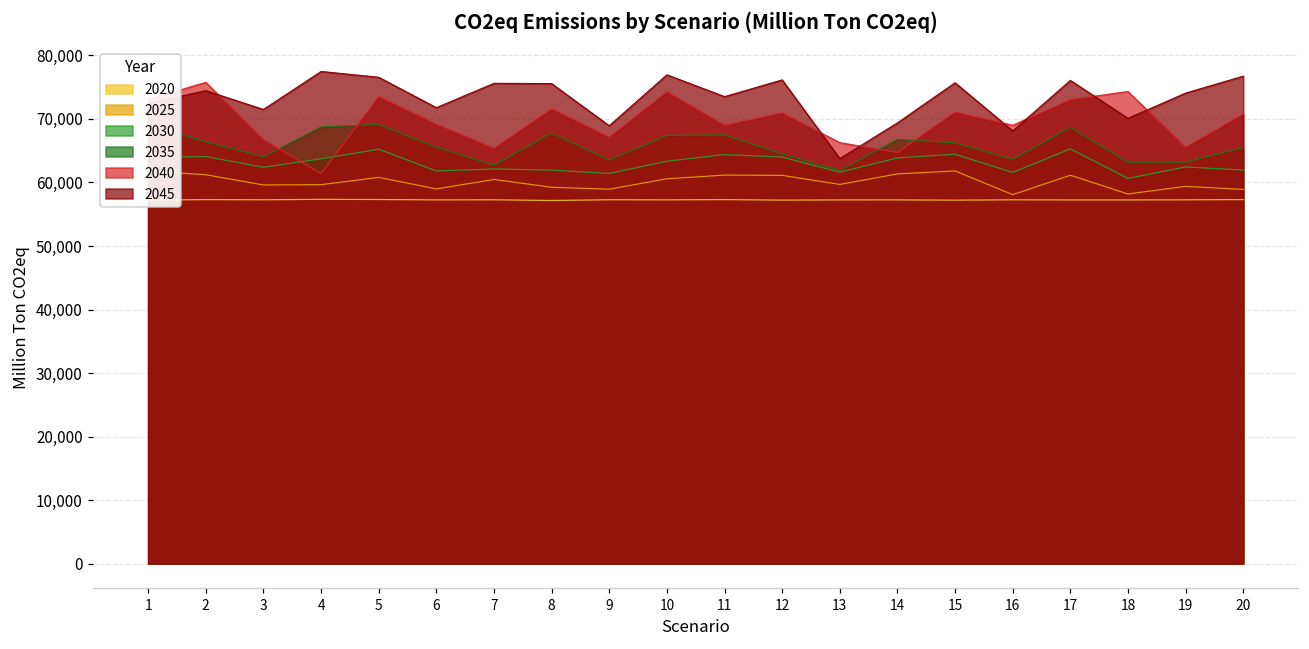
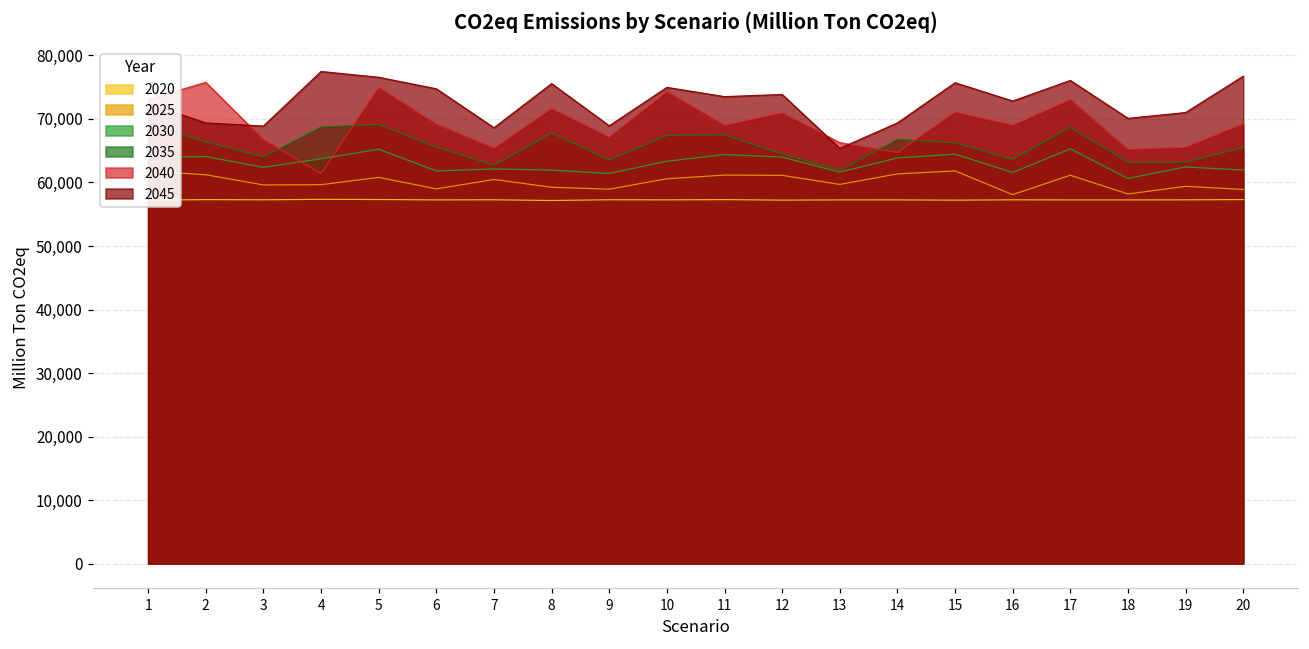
  {
    "2040": {
      "2": "76,000",
      "3": "67,000",
      "4": "61,000",
-     "5": "74,000",
+     "5": "75,000",
      "6": "69,000",
      "7": "65,000",
      "8": "72,000",
      "9": "67,000",
      "10": "74,000",
      "11": "69,000",
      "12": "71,000",
      "13": "66,000",
      "14": "65,000",
      "15": "71,000",
      "16": "69,000",
      "17": "73,000",
-     "18": "74,000",
+     "18": "65,000",
      "19": "66,000",
-     "20": "71,000"
+     "20": "69,000"
    },
    "2045": {
-     "2": "74,000",
-     "3": "71,000",
+     "2": "69,000",
+     "3": "69,000",
      "4": "77,000",
      "5": "77,000",
-     "6": "72,000",
-     "7": "76,000",
+     "6": "75,000",
+     "7": "69,000",
      "8": "76,000",
      "9": "69,000",
-     "10": "77,000",
+     "10": "75,000",
      "11": "74,000",
-     "12": "76,000",
-     "13": "64,000",
+     "12": "74,000",
+     "13": "65,000",
      "14": "69,000",
      "15": "76,000",
-     "16": "68,000",
+     "16": "73,000",
      "17": "76,000",
      "18": "70,000",
-     "19": "74,000",
+     "19": "71,000",
      "20": "77,000"
    }
  }
